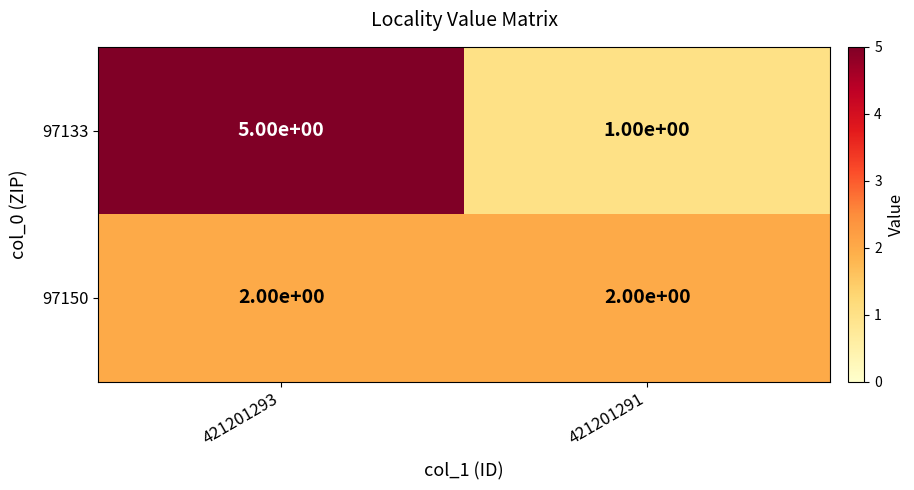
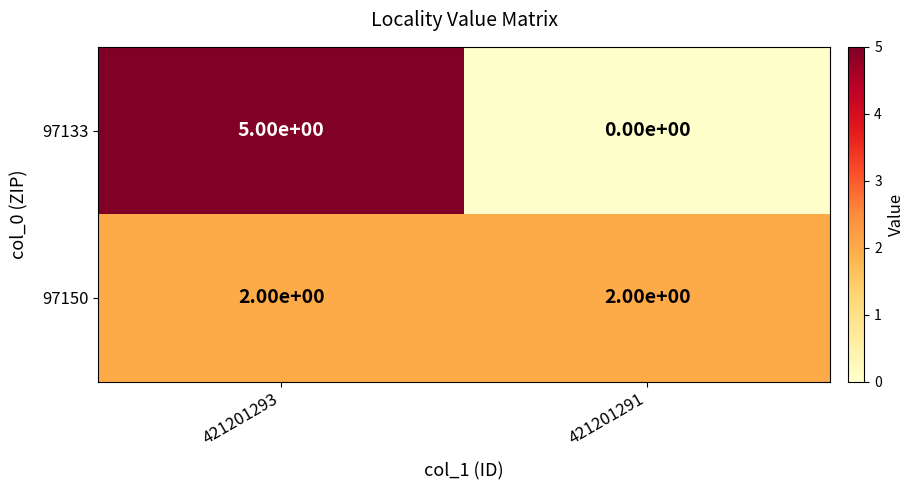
  {
    "97133": {
      "421201293": "5.00e+00",
-     "421201291": "1.00e+00"
+     "421201291": "0.00e+00"
    },
    "97150": {
      "421201293": "2.00e+00",
      "421201291": "2.00e+00"
    }
  }
